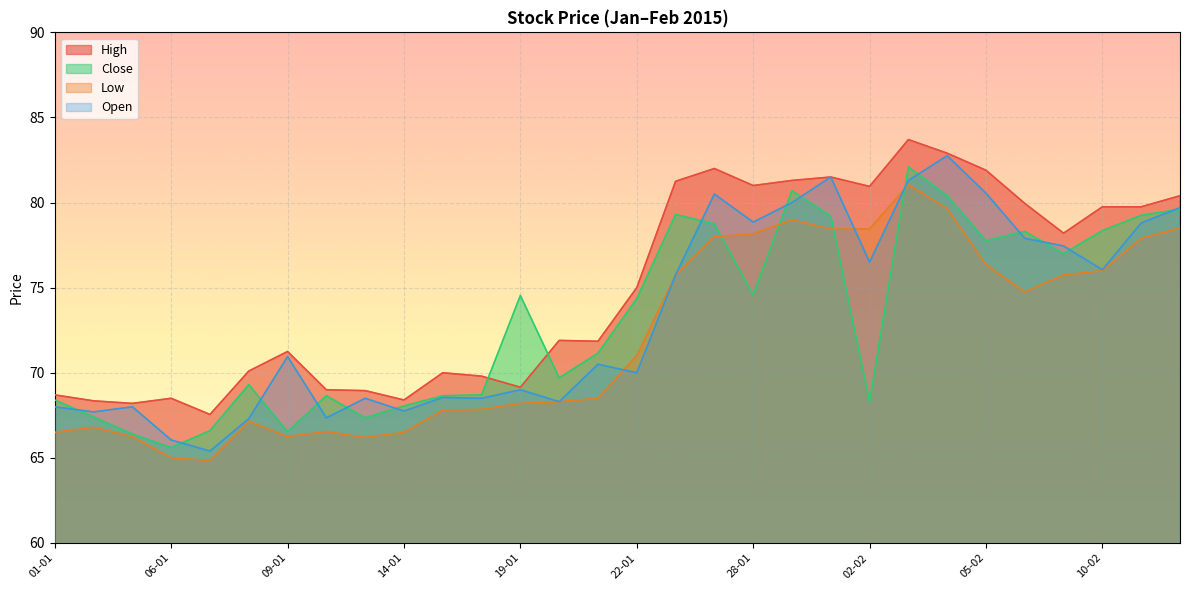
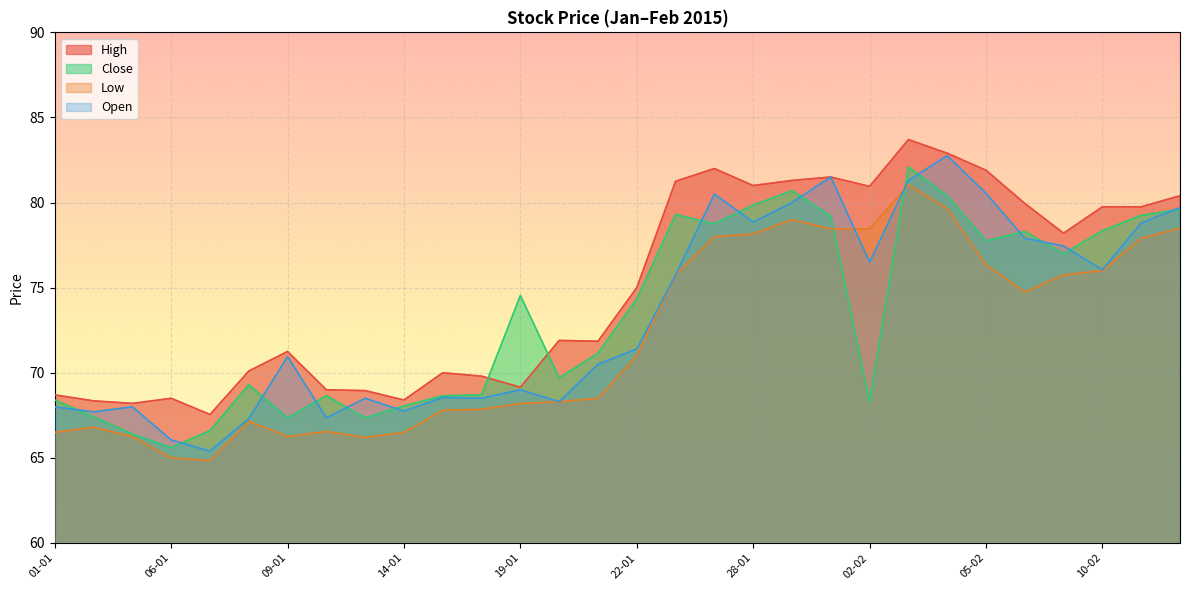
  {
    "Close": {
      "01-01": 68.4,
      "06-01": 65.6,
-     "09-01": 66.5,
+     "09-01": 67.4,
      "14-01": 68.1,
      "19-01": 74.5,
      "22-01": 74.4,
-     "28-01": 74.6,
+     "28-01": 79.9,
      "02-02": 68.3,
      "05-02": 77.8,
      "10-02": 78.4
    },
    "Open": {
      "01-01": 68.0,
      "06-01": 66.1,
      "09-01": 71.0,
      "14-01": 67.8,
      "19-01": 69.0,
-     "22-01": 70.0,
+     "22-01": 71.4,
      "28-01": 78.9,
      "02-02": 76.5,
      "05-02": 80.6
    }
  }
